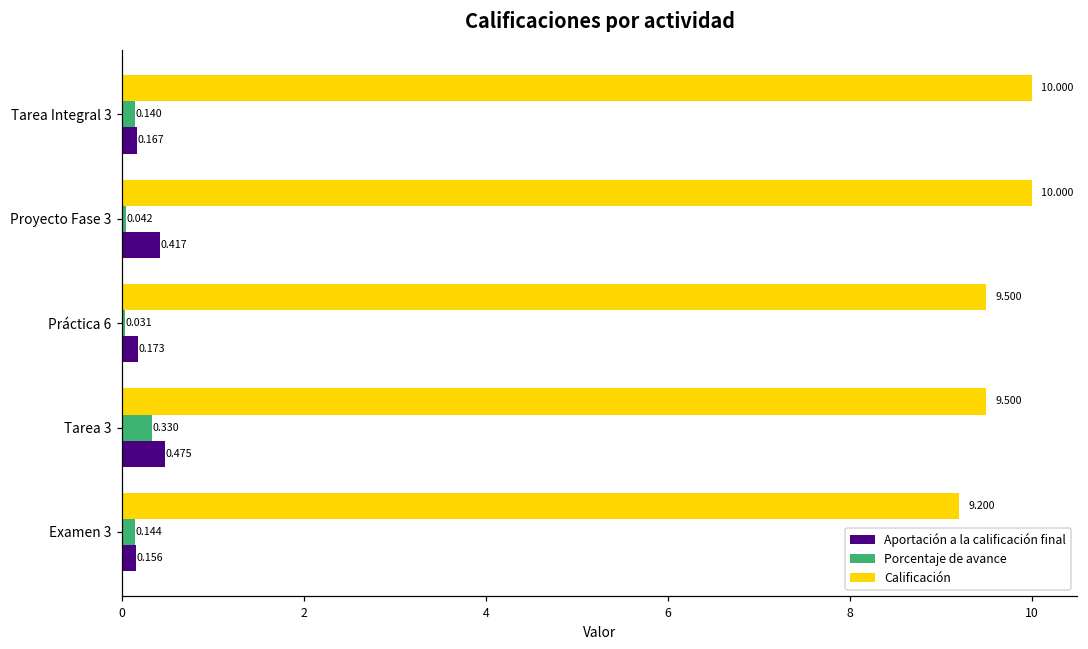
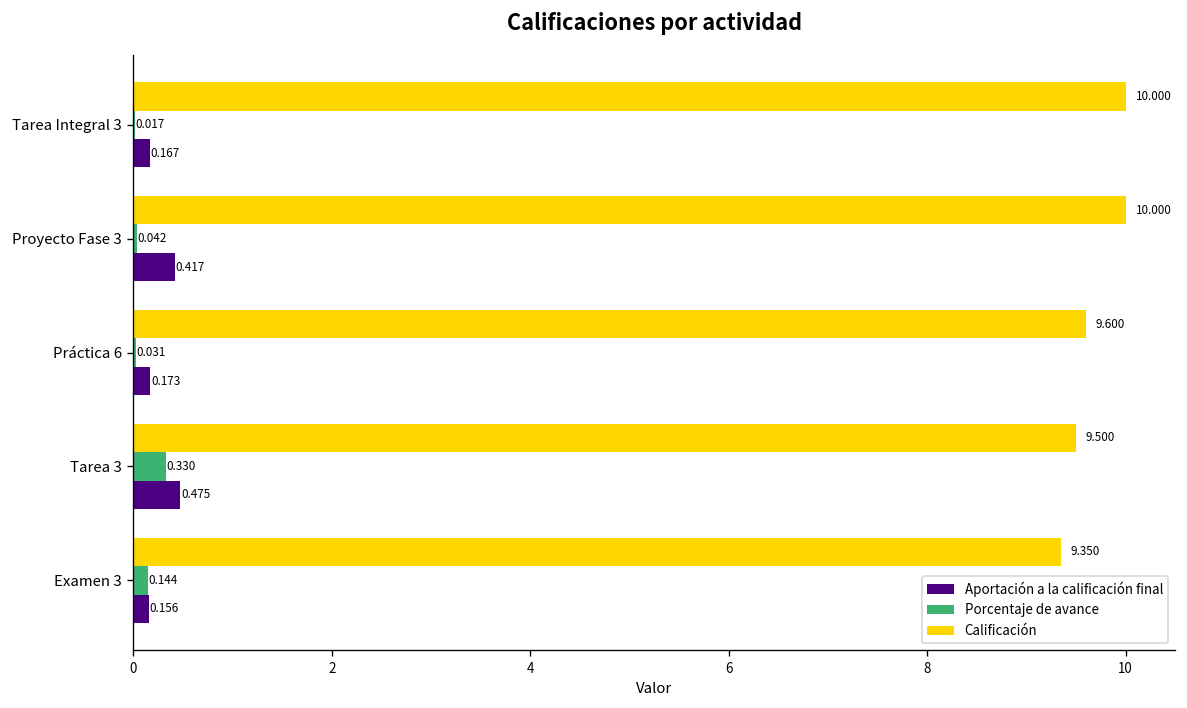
  {
    "Aportación a la calificación final": {
      "Tarea Integral 3": 0.167,
      "Proyecto Fase 3": 0.417,
      "Práctica 6": 0.173,
      "Tarea 3": 0.475,
      "Examen 3": 0.156
    },
    "Porcentaje de avance": {
-     "Tarea Integral 3": 0.140,
+     "Tarea Integral 3": 0.017,
      "Proyecto Fase 3": 0.042,
      "Práctica 6": 0.031,
      "Tarea 3": 0.330,
      "Examen 3": 0.144
    },
    "Calificación": {
      "Tarea Integral 3": 10.000,
      "Proyecto Fase 3": 10.000,
-     "Práctica 6": 9.500,
+     "Práctica 6": 9.600,
      "Tarea 3": 9.500,
-     "Examen 3": 9.200
+     "Examen 3": 9.350
    }
  }
